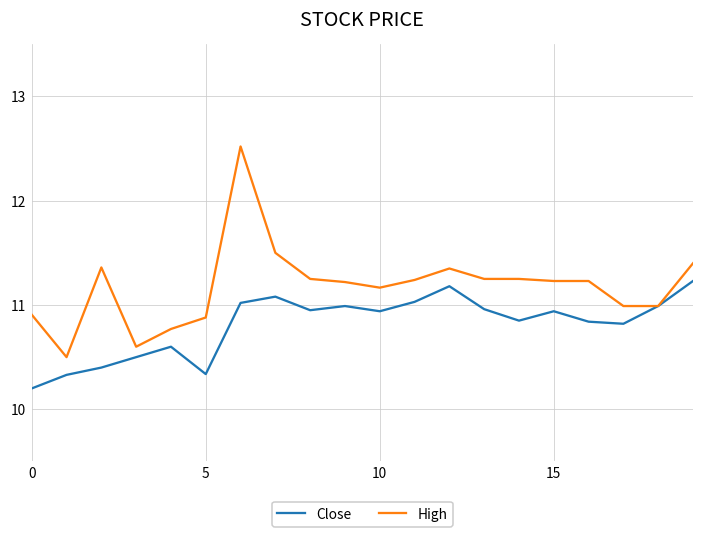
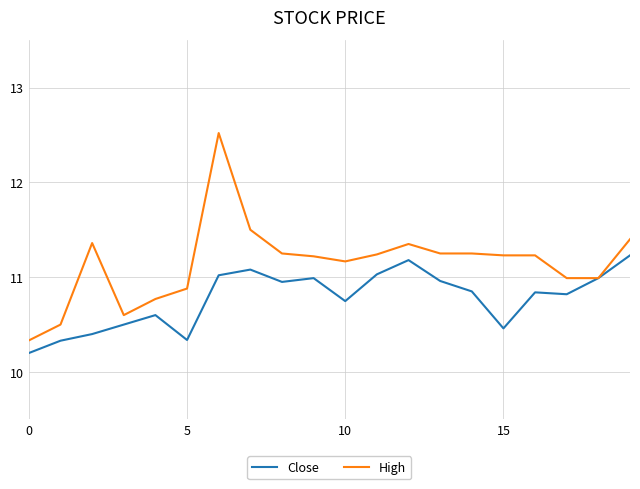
  {
    "Close": {
      "0": 10.2,
      "5": 10.3,
-     "10": 10.9,
-     "15": 10.9
+     "10": 10.7,
+     "15": 10.5
    },
    "High": {
-     "0": 10.9,
+     "0": 10.3,
      "5": 10.9,
      "10": 11.2,
      "15": 11.2
    }
  }
